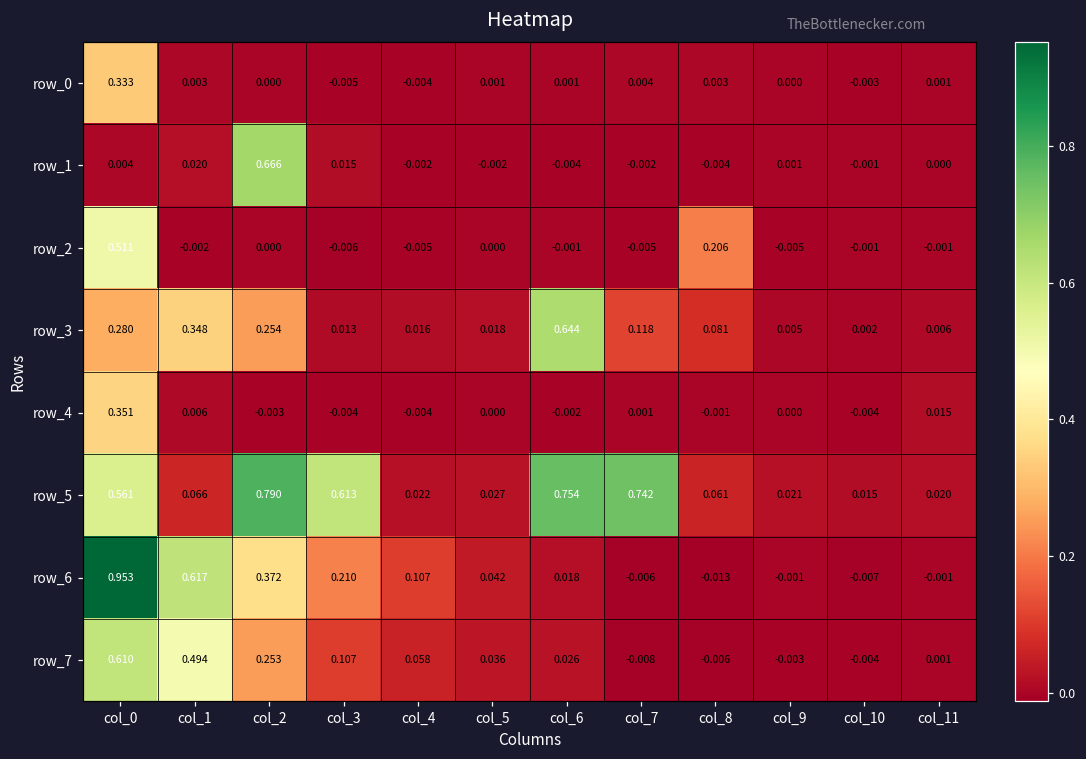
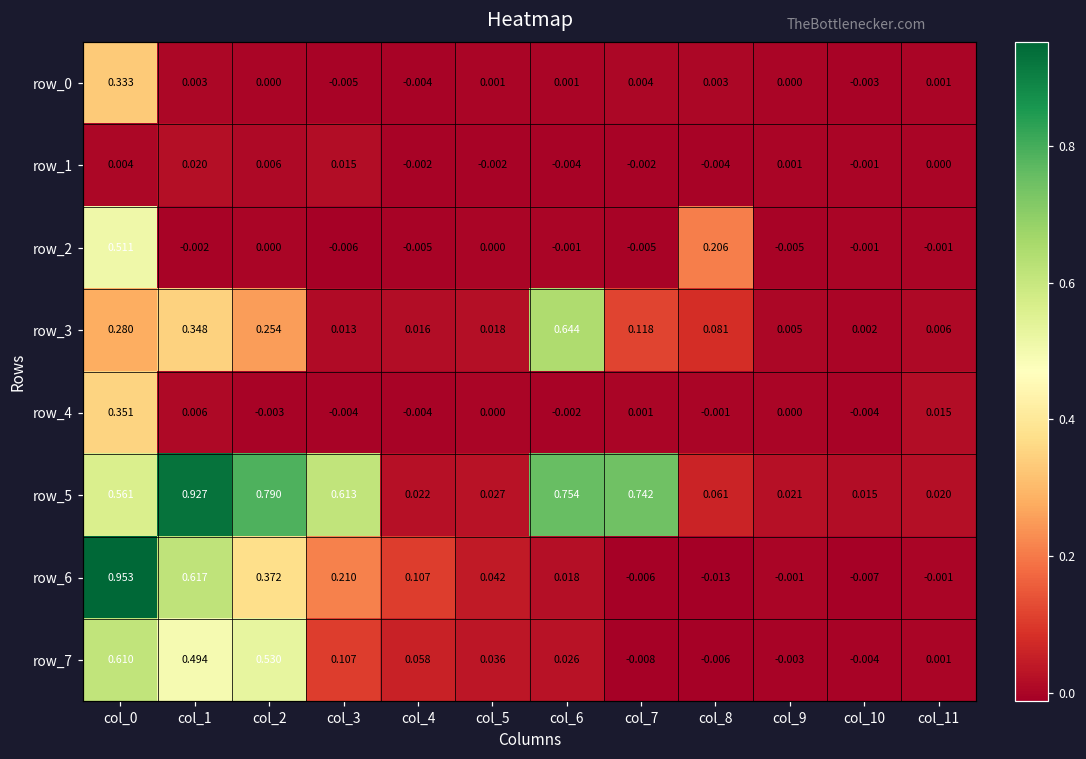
  {
    "row_0": {
      "col_0": 0.333,
      "col_1": 0.003,
      "col_2": 0.000,
      "col_3": -0.005,
      "col_4": -0.004,
      "col_5": 0.001,
      "col_6": 0.001,
      "col_7": 0.004,
      "col_8": 0.003,
      "col_9": 0.000,
      "col_10": -0.003,
      "col_11": 0.001
    },
    "row_1": {
      "col_0": 0.004,
      "col_1": 0.020,
-     "col_2": 0.666,
+     "col_2": 0.006,
      "col_3": 0.015,
      "col_4": -0.002,
      "col_5": -0.002,
      "col_6": -0.004,
      "col_7": -0.002,
      "col_8": -0.004,
      "col_9": 0.001,
      "col_10": -0.001,
      "col_11": 0.000
    },
    "row_2": {
      "col_0": 0.511,
      "col_1": -0.002,
      "col_2": 0.000,
      "col_3": -0.006,
      "col_4": -0.005,
      "col_5": 0.000,
      "col_6": -0.001,
      "col_7": -0.005,
      "col_8": 0.206,
      "col_9": -0.005,
      "col_10": -0.001,
      "col_11": -0.001
    },
    "row_3": {
      "col_0": 0.280,
      "col_1": 0.348,
      "col_2": 0.254,
      "col_3": 0.013,
      "col_4": 0.016,
      "col_5": 0.018,
      "col_6": 0.644,
      "col_7": 0.118,
      "col_8": 0.081,
      "col_9": 0.005,
      "col_10": 0.002,
      "col_11": 0.006
    },
    "row_4": {
      "col_0": 0.351,
      "col_1": 0.006,
      "col_2": -0.003,
      "col_3": -0.004,
      "col_4": -0.004,
      "col_5": 0.000,
      "col_6": -0.002,
      "col_7": 0.001,
      "col_8": -0.001,
      "col_9": 0.000,
      "col_10": -0.004,
      "col_11": 0.015
    },
    "row_5": {
      "col_0": 0.561,
-     "col_1": 0.066,
+     "col_1": 0.927,
      "col_2": 0.790,
      "col_3": 0.613,
      "col_4": 0.022,
      "col_5": 0.027,
      "col_6": 0.754,
      "col_7": 0.742,
      "col_8": 0.061,
      "col_9": 0.021,
      "col_10": 0.015,
      "col_11": 0.020
    },
    "row_6": {
      "col_0": 0.953,
      "col_1": 0.617,
      "col_2": 0.372,
      "col_3": 0.210,
      "col_4": 0.107,
      "col_5": 0.042,
      "col_6": 0.018,
      "col_7": -0.006,
      "col_8": -0.013,
      "col_9": -0.001,
      "col_10": -0.007,
      "col_11": -0.001
    },
    "row_7": {
      "col_0": 0.610,
      "col_1": 0.494,
-     "col_2": 0.253,
+     "col_2": 0.530,
      "col_3": 0.107,
      "col_4": 0.058,
      "col_5": 0.036,
      "col_6": 0.026,
      "col_7": -0.008,
      "col_8": -0.006,
      "col_9": -0.003,
      "col_10": -0.004,
      "col_11": 0.001
    }
  }
